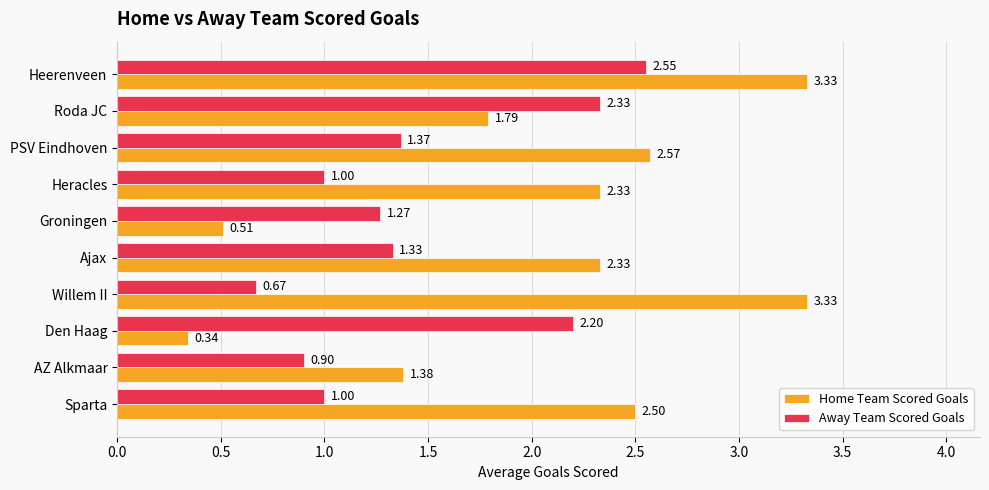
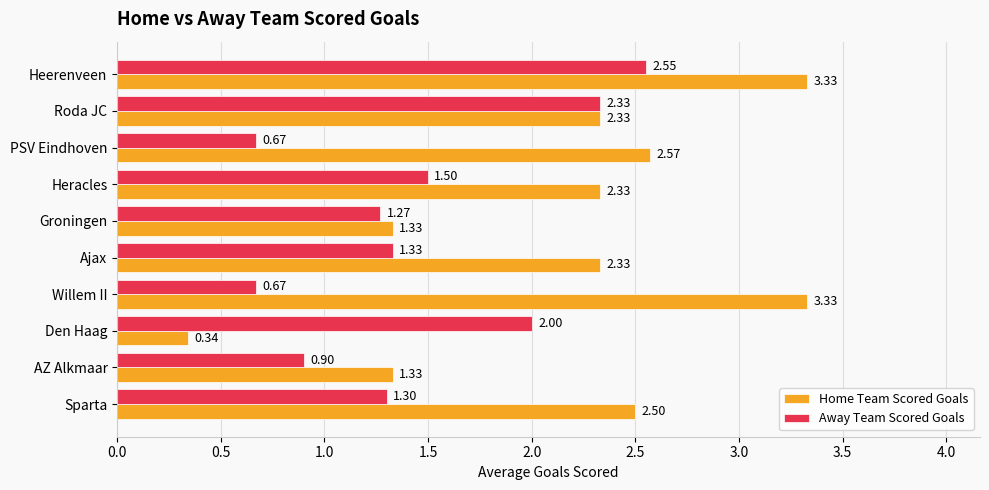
  {
    "Home Team Scored Goals": {
      "Heerenveen": 3.33,
-     "Roda JC": 1.79,
+     "Roda JC": 2.33,
      "PSV Eindhoven": 2.57,
      "Heracles": 2.33,
-     "Groningen": 0.51,
+     "Groningen": 1.33,
      "Ajax": 2.33,
      "Willem II": 3.33,
      "Den Haag": 0.34,
-     "AZ Alkmaar": 1.38,
+     "AZ Alkmaar": 1.33,
      "Sparta": 2.50
    },
    "Away Team Scored Goals": {
      "Heerenveen": 2.55,
      "Roda JC": 2.33,
-     "PSV Eindhoven": 1.37,
-     "Heracles": 1.00,
+     "PSV Eindhoven": 0.67,
+     "Heracles": 1.50,
      "Groningen": 1.27,
      "Ajax": 1.33,
      "Willem II": 0.67,
-     "Den Haag": 2.20,
+     "Den Haag": 2.00,
      "AZ Alkmaar": 0.90,
-     "Sparta": 1.00
+     "Sparta": 1.30
    }
  }
